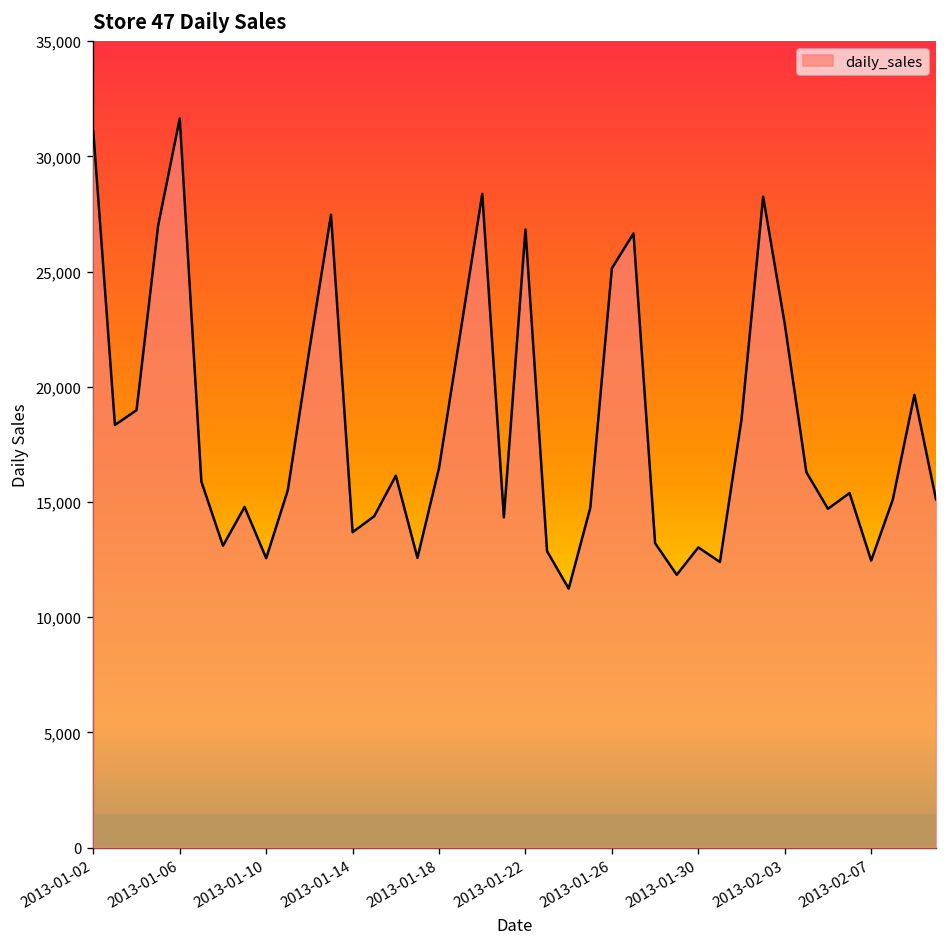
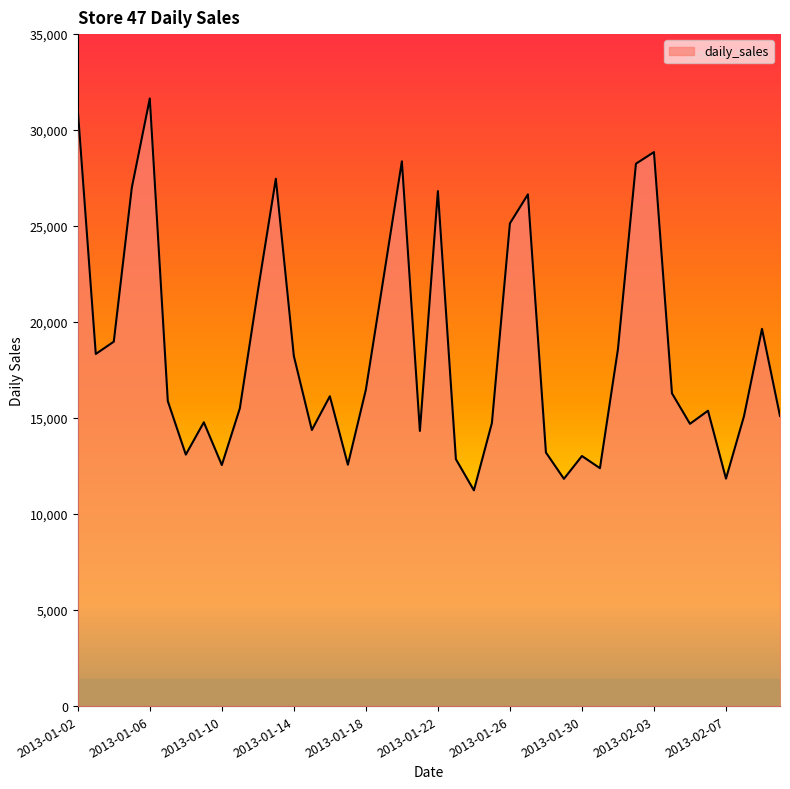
  {
    "2013-01-02": "31,100",
    "2013-01-06": "31,600",
    "2013-01-10": "12,600",
-   "2013-01-14": "13,700",
+   "2013-01-14": "18,200",
    "2013-01-18": "16,500",
    "2013-01-22": "26,800",
    "2013-01-26": "25,100",
    "2013-01-30": "13,000",
-   "2013-02-03": "22,700",
-   "2013-02-07": "12,500"
+   "2013-02-03": "28,900",
+   "2013-02-07": "11,800"
  }
